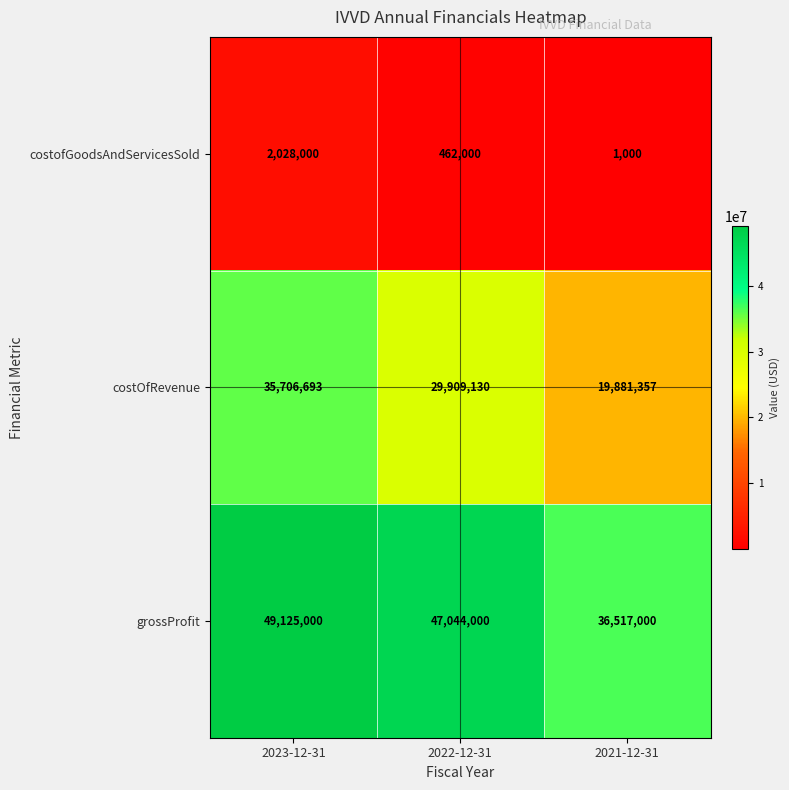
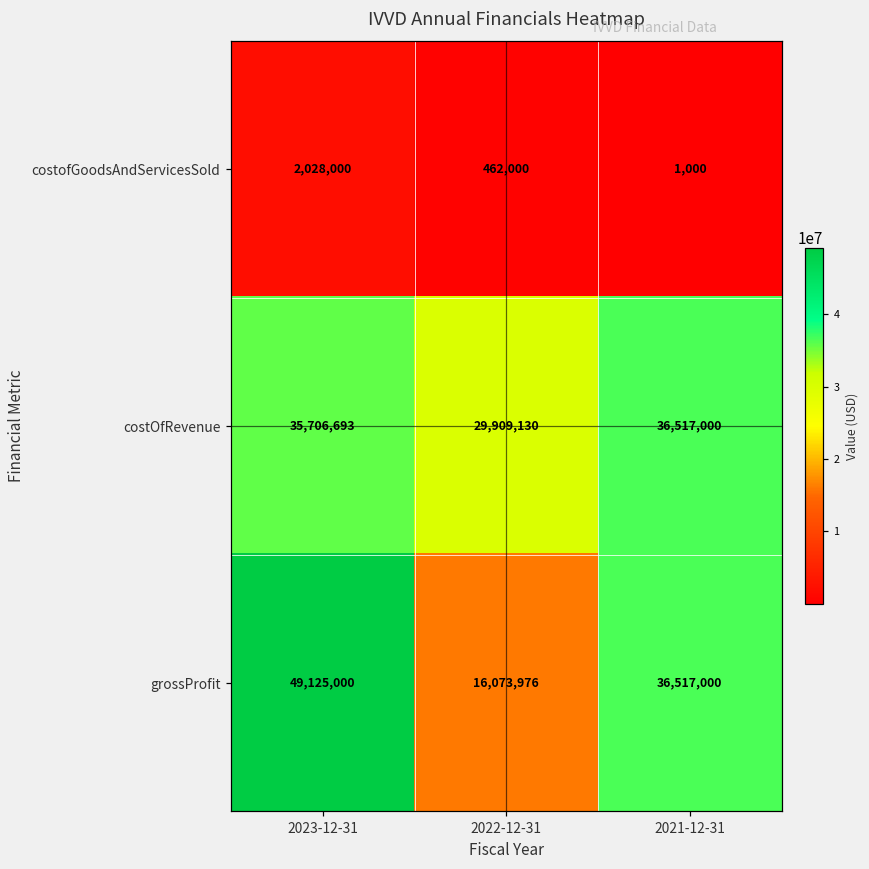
  {
    "costofGoodsAndServicesSold": {
      "2023-12-31": "2,028,000",
      "2022-12-31": "462,000",
      "2021-12-31": "1,000"
    },
    "costOfRevenue": {
      "2023-12-31": "35,706,693",
      "2022-12-31": "29,909,130",
-     "2021-12-31": "19,881,357"
+     "2021-12-31": "36,517,000"
    },
    "grossProfit": {
      "2023-12-31": "49,125,000",
-     "2022-12-31": "47,044,000",
+     "2022-12-31": "16,073,976",
      "2021-12-31": "36,517,000"
    }
  }
